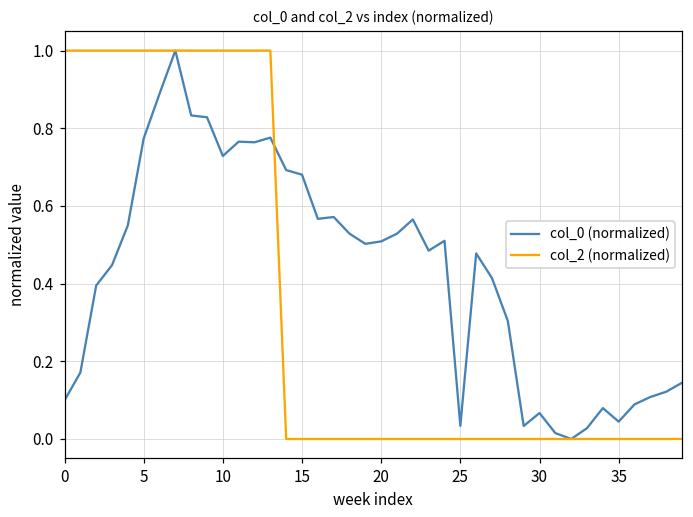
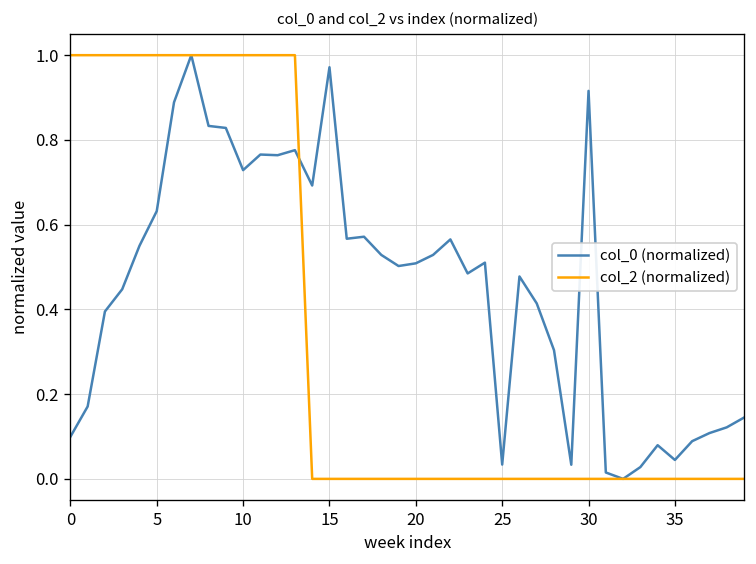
  {
    "col_0 (normalized)": {
      "0": 0.10,
-     "5": 0.77,
+     "5": 0.63,
      "10": 0.73,
-     "15": 0.68,
+     "15": 0.97,
      "20": 0.51,
      "25": 0.03,
-     "30": 0.07,
+     "30": 0.92,
      "35": 0.04
    },
    "col_2 (normalized)": {
      "0": 1.00,
      "5": 1.00,
      "10": 1.00,
      "15": 0.00,
      "20": 0.00,
      "25": 0.00,
      "30": 0.00,
      "35": 0.00
    }
  }
